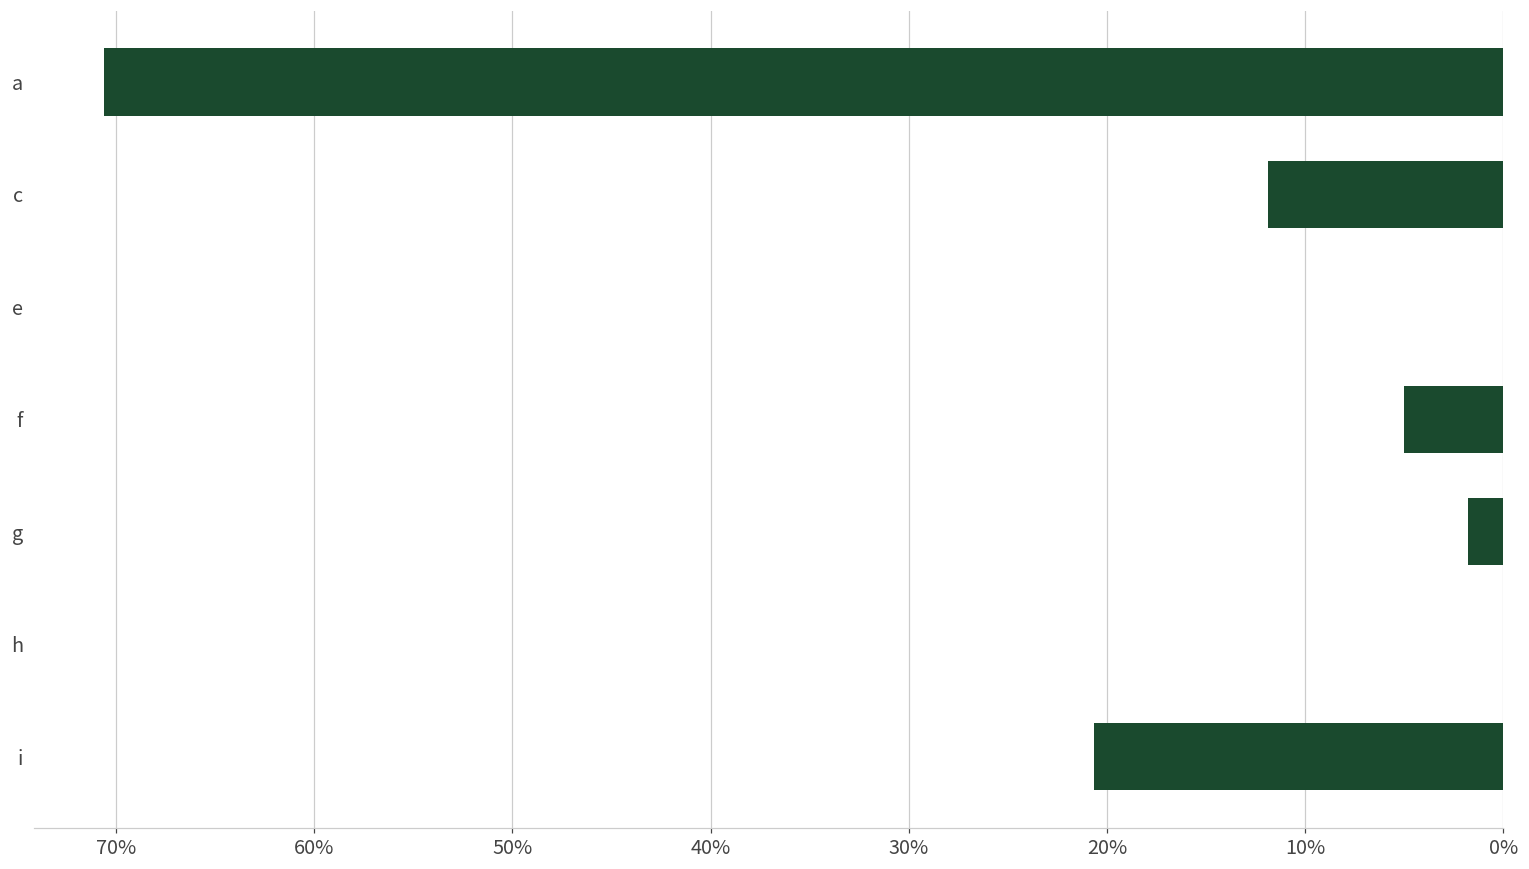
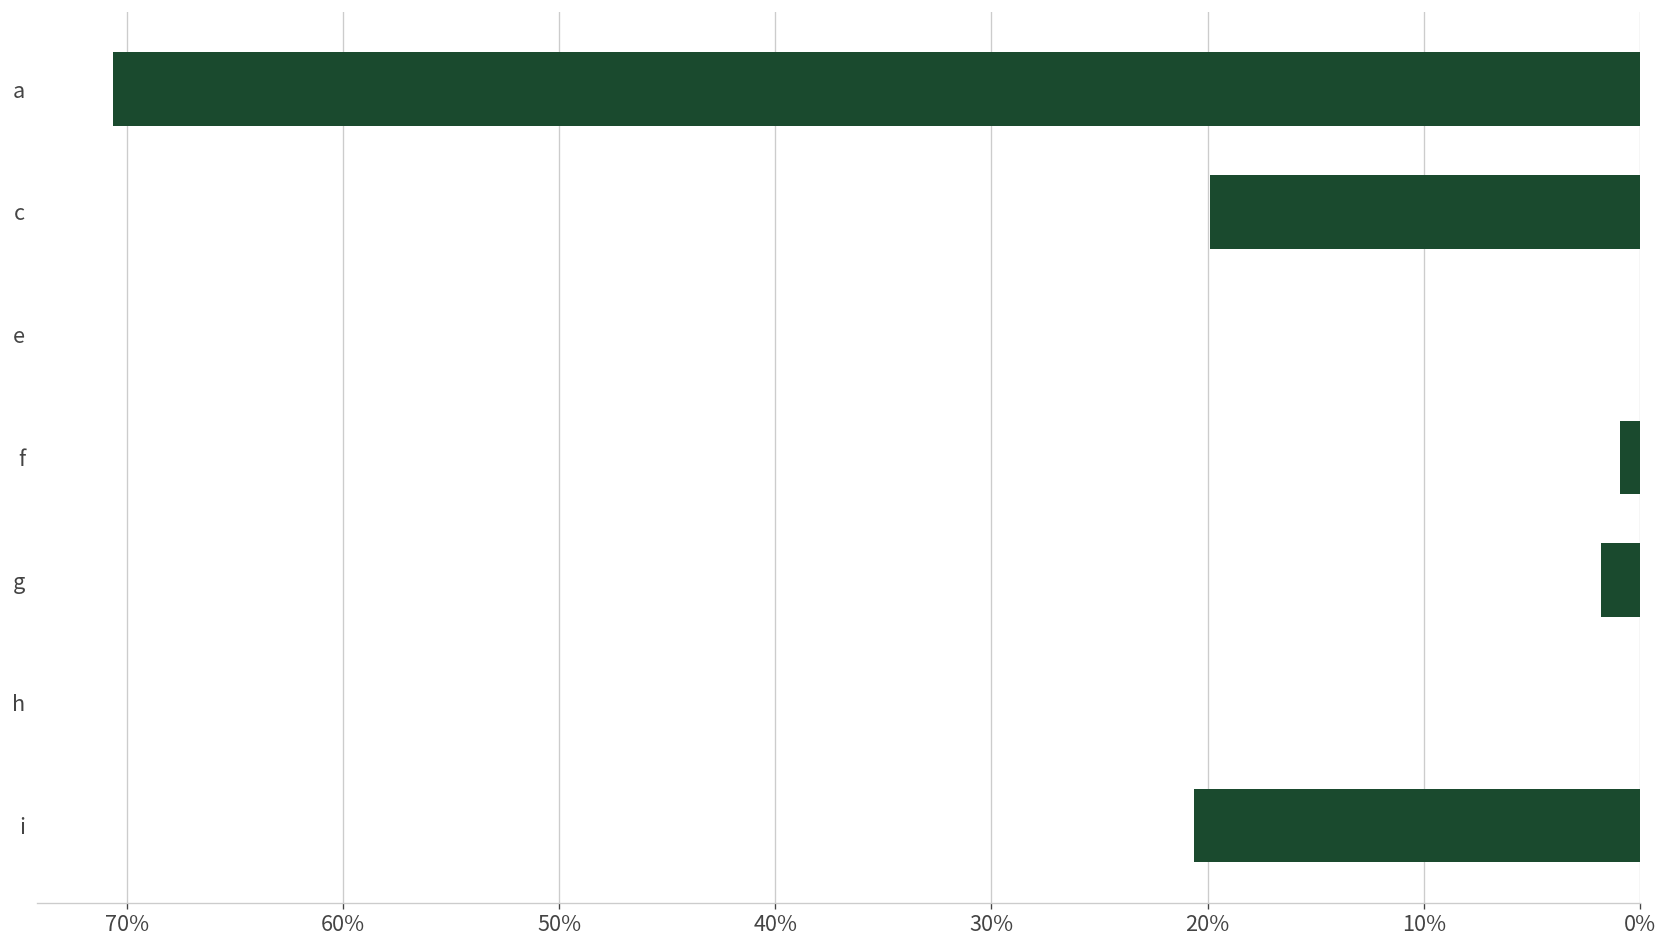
  {
    "a": "70.6%",
-   "c": "11.9%",
-   "f": "5.0%",
+   "c": "19.9%",
+   "f": "0.9%",
    "g": "1.8%",
    "i": "20.6%"
  }
